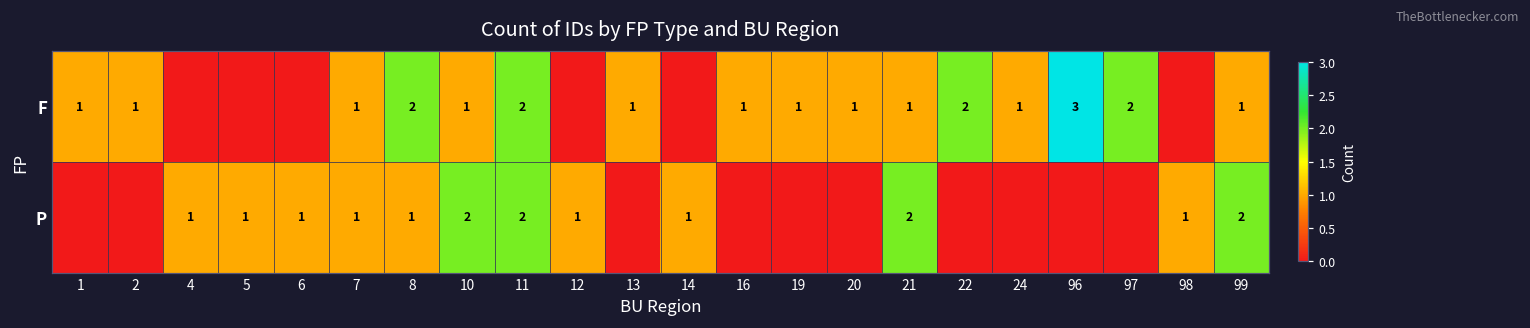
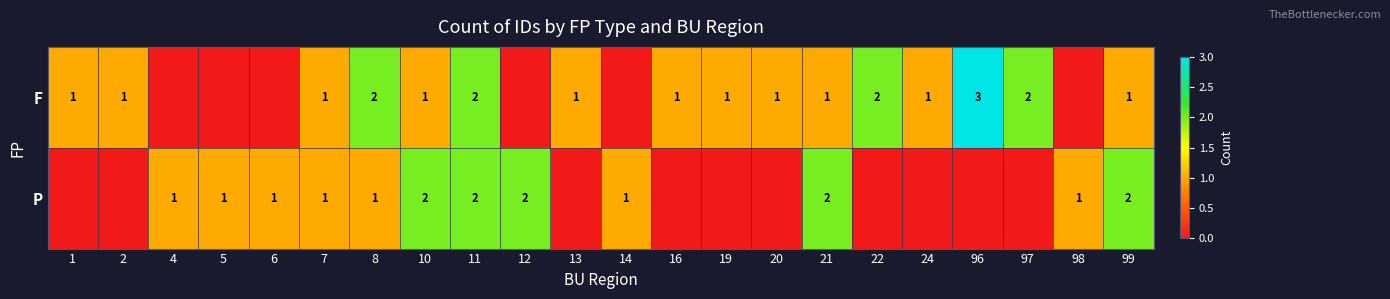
  {
    "F": {
      "1": 1,
      "2": 1,
      "7": 1,
      "8": 2,
      "10": 1,
      "11": 2,
      "13": 1,
      "16": 1,
      "19": 1,
      "20": 1,
      "21": 1,
      "22": 2,
      "24": 1,
      "96": 3,
      "97": 2,
      "99": 1
    },
    "P": {
      "4": 1,
      "5": 1,
      "6": 1,
      "7": 1,
      "8": 1,
      "10": 2,
      "11": 2,
-     "12": 1,
+     "12": 2,
      "14": 1,
      "21": 2,
      "98": 1,
      "99": 2
    }
  }
